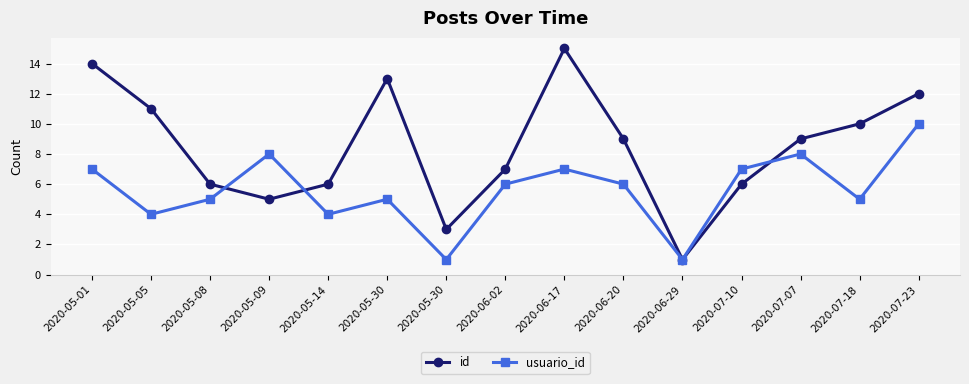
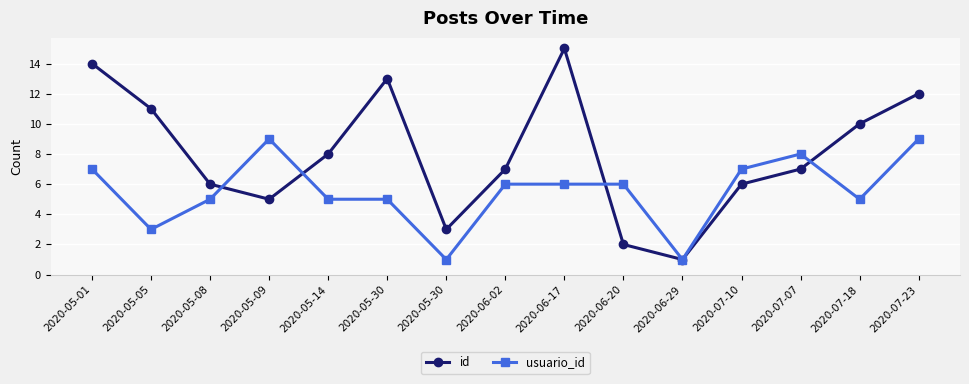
  {
    "id": {
      "2020-05-01": 14,
      "2020-05-05": 11,
      "2020-05-08": 6,
      "2020-05-09": 5,
-     "2020-05-14": 6,
+     "2020-05-14": 8,
      "2020-06-02": 7,
      "2020-06-17": 15,
-     "2020-06-20": 9,
+     "2020-06-20": 2,
      "2020-07-10": 6,
-     "2020-07-07": 9,
+     "2020-07-07": 7,
      "2020-07-18": 10,
      "2020-07-23": 12
    },
    "usuario_id": {
      "2020-05-01": 7,
-     "2020-05-05": 4,
+     "2020-05-05": 3,
      "2020-05-08": 5,
-     "2020-05-09": 8,
-     "2020-05-14": 4,
+     "2020-05-09": 9,
+     "2020-05-14": 5,
      "2020-06-02": 6,
-     "2020-06-17": 7,
+     "2020-06-17": 6,
      "2020-06-20": 6,
      "2020-07-10": 7,
      "2020-07-07": 8,
      "2020-07-18": 5,
-     "2020-07-23": 10
+     "2020-07-23": 9
    }
  }
